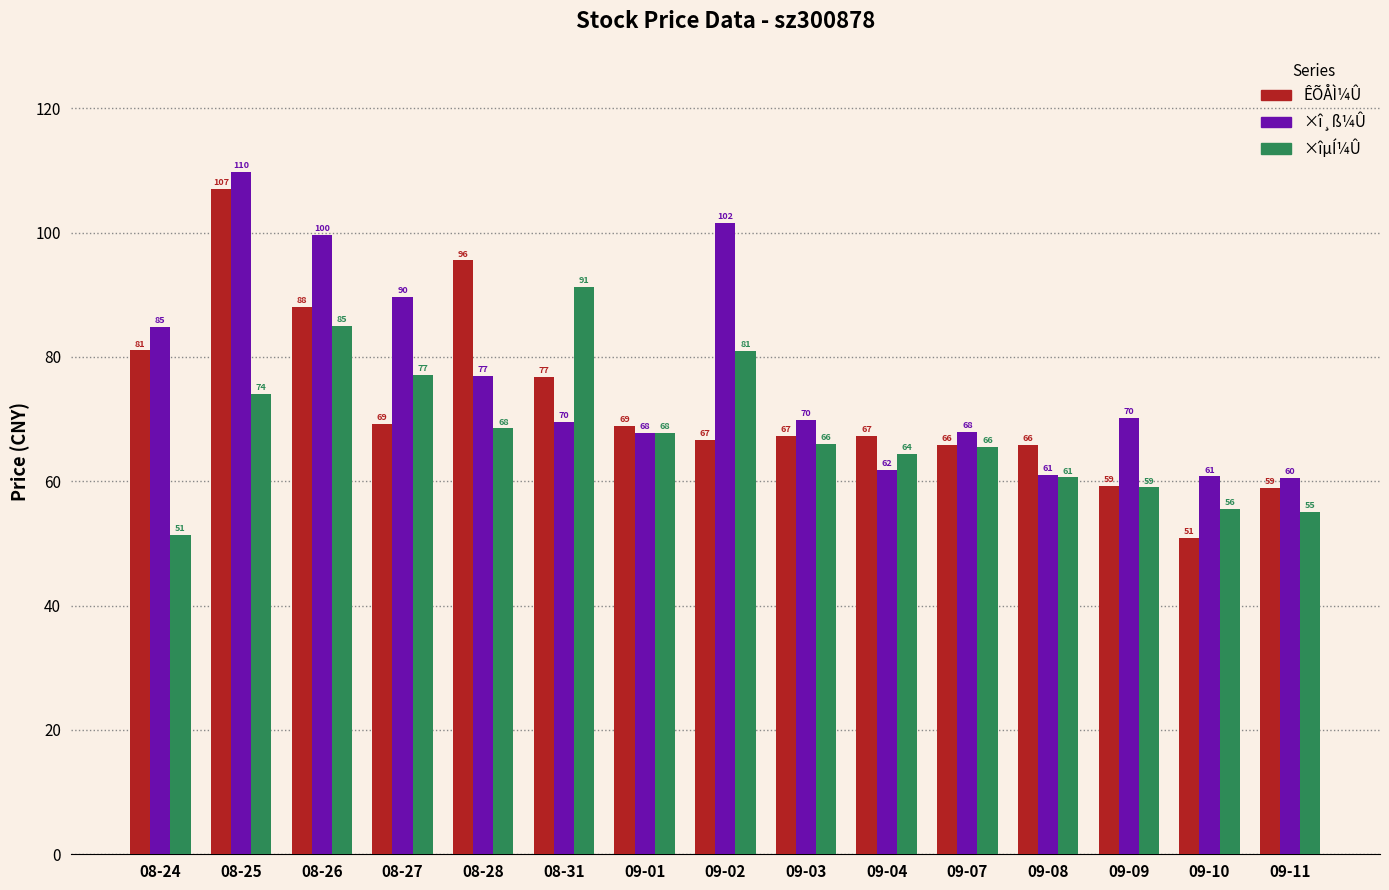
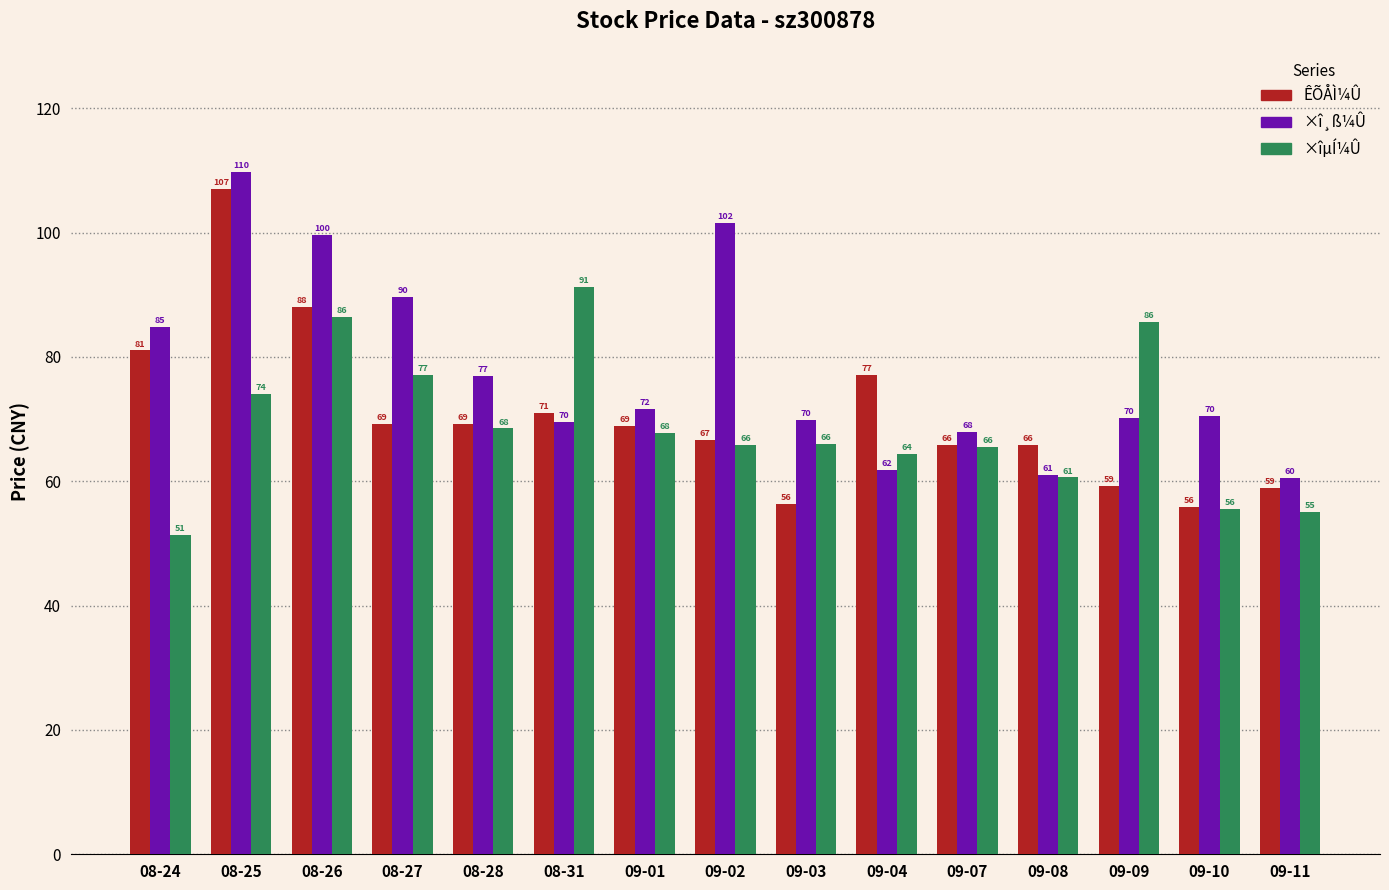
  {
    "ÊÕÅÌ¼Û": {
      "08-24": 81,
      "08-25": 107,
      "08-26": 88,
      "08-27": 69,
-     "08-28": 96,
-     "08-31": 77,
+     "08-28": 69,
+     "08-31": 71,
      "09-01": 69,
      "09-02": 67,
-     "09-03": 67,
-     "09-04": 67,
+     "09-03": 56,
+     "09-04": 77,
      "09-07": 66,
      "09-08": 66,
      "09-09": 59,
-     "09-10": 51,
+     "09-10": 56,
      "09-11": 59
    },
    "×î¸ß¼Û": {
      "08-24": 85,
      "08-25": 110,
      "08-26": 100,
      "08-27": 90,
      "08-28": 77,
      "08-31": 70,
-     "09-01": 68,
+     "09-01": 72,
      "09-02": 102,
      "09-03": 70,
      "09-04": 62,
      "09-07": 68,
      "09-08": 61,
      "09-09": 70,
-     "09-10": 61,
+     "09-10": 70,
      "09-11": 60
    },
    "×îµÍ¼Û": {
      "08-24": 51,
      "08-25": 74,
-     "08-26": 85,
+     "08-26": 86,
      "08-27": 77,
      "08-28": 68,
      "08-31": 91,
      "09-01": 68,
-     "09-02": 81,
+     "09-02": 66,
      "09-03": 66,
      "09-04": 64,
      "09-07": 66,
      "09-08": 61,
-     "09-09": 59,
+     "09-09": 86,
      "09-10": 56,
      "09-11": 55
    }
  }
